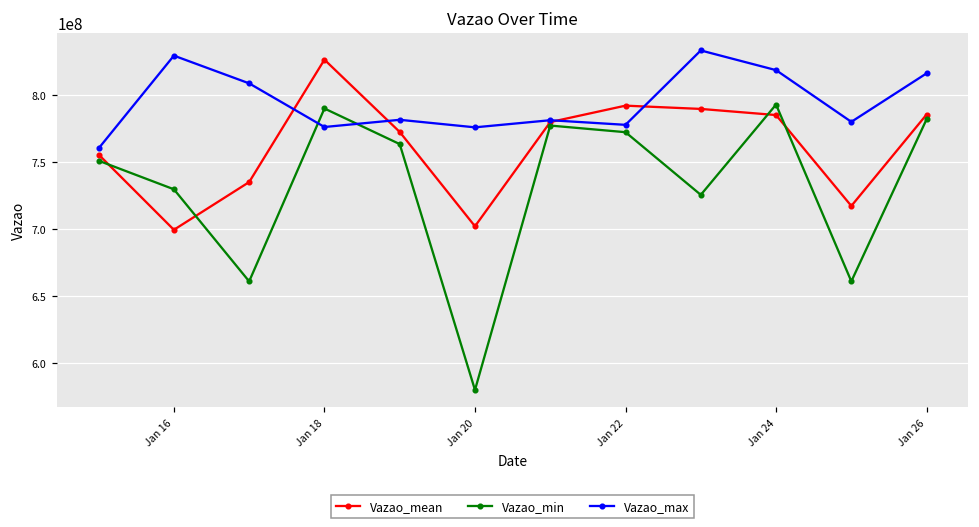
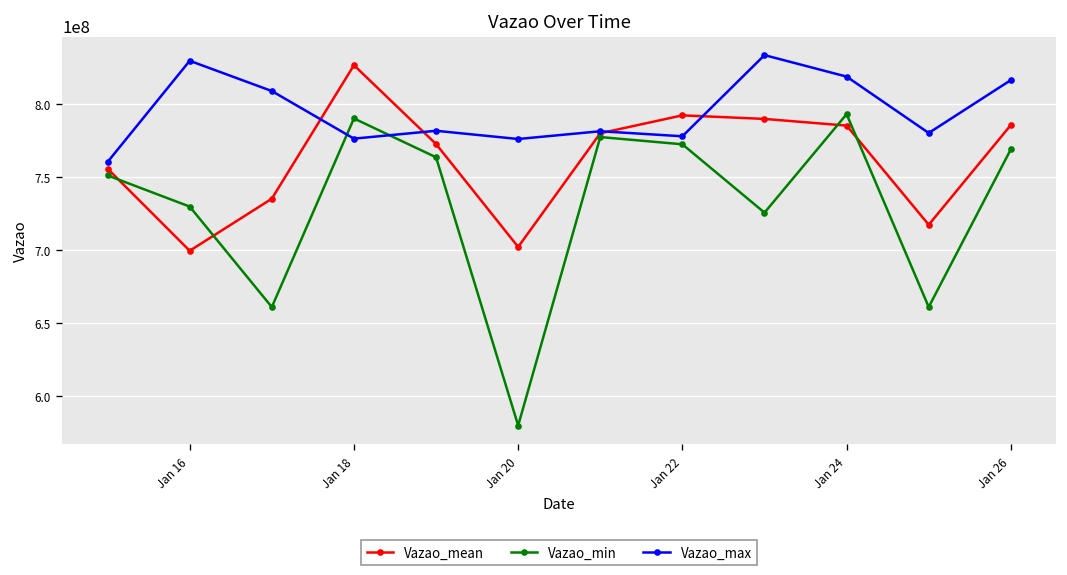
  {
    "Vazao_mean": {
      "Jan 16": 699000000,
      "Jan 18": 826000000,
      "Jan 20": 702000000,
      "Jan 22": 792000000,
      "Jan 24": 785000000,
      "Jan 26": 785000000
    },
    "Vazao_min": {
      "Jan 16": 729000000,
      "Jan 18": 790000000,
      "Jan 20": 580000000,
      "Jan 22": 772000000,
      "Jan 24": 793000000,
-     "Jan 26": 782000000
+     "Jan 26": 769000000
    },
    "Vazao_max": {
      "Jan 16": 829000000,
      "Jan 18": 776000000,
      "Jan 20": 776000000,
      "Jan 22": 778000000,
      "Jan 24": 818000000,
      "Jan 26": 816000000
    }
  }
